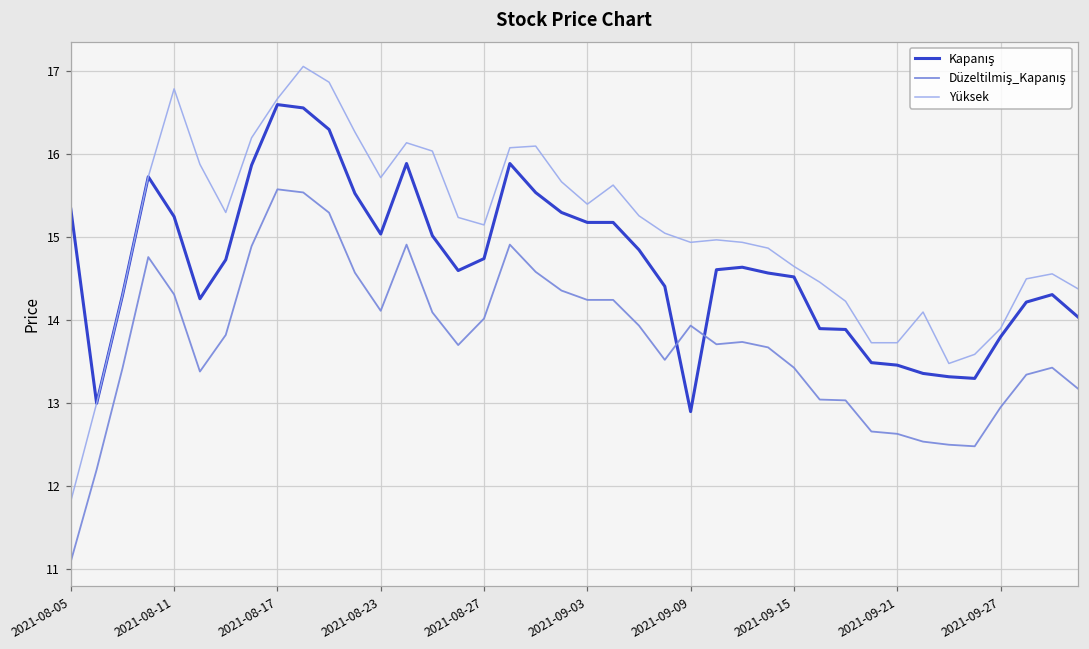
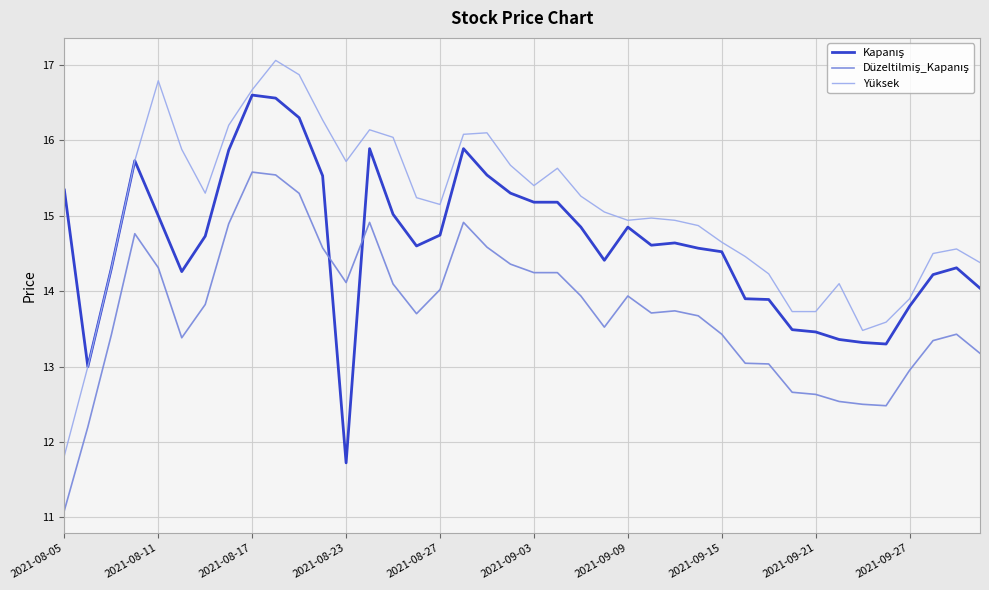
  {
    "Kapanış": {
      "2021-08-05": 15.3,
-     "2021-08-11": 15.3,
+     "2021-08-11": 15.0,
      "2021-08-17": 16.6,
-     "2021-08-23": 15.0,
+     "2021-08-23": 11.7,
      "2021-08-27": 14.7,
      "2021-09-03": 15.2,
-     "2021-09-09": 12.9,
+     "2021-09-09": 14.9,
      "2021-09-15": 14.5,
      "2021-09-21": 13.5,
      "2021-09-27": 13.8
    }
  }
